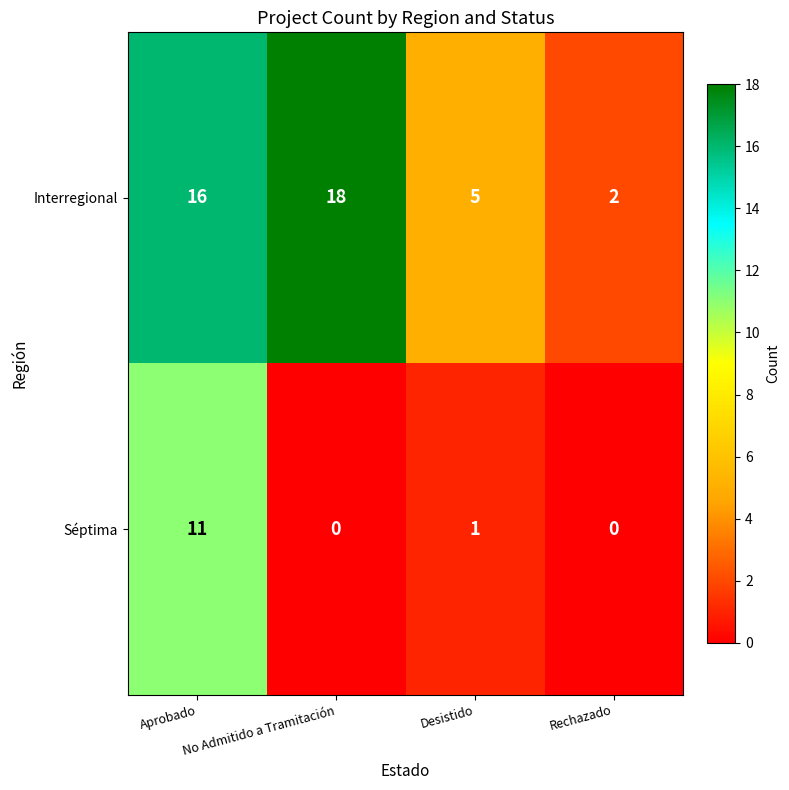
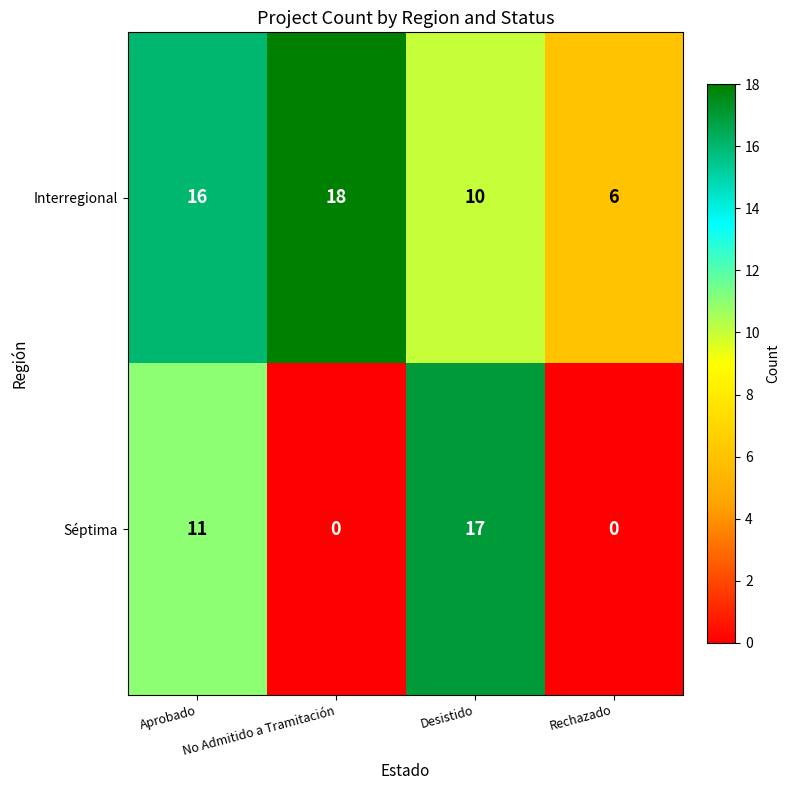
  {
    "Interregional": {
      "Aprobado": 16,
      "No Admitido a Tramitación": 18,
-     "Desistido": 5,
-     "Rechazado": 2
+     "Desistido": 10,
+     "Rechazado": 6
    },
    "Séptima": {
      "Aprobado": 11,
      "No Admitido a Tramitación": 0,
-     "Desistido": 1,
+     "Desistido": 17,
      "Rechazado": 0
    }
  }
